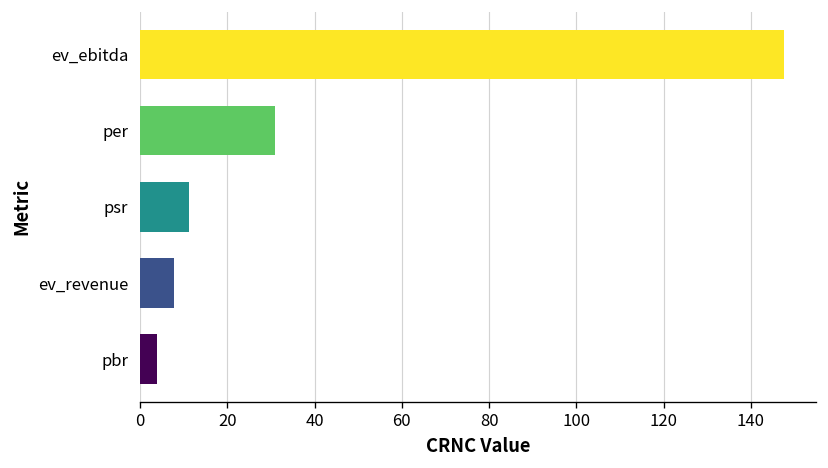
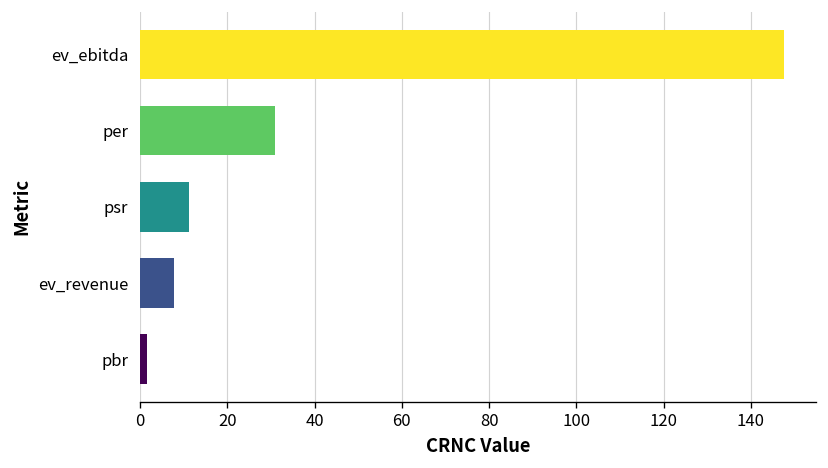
  {
    "ev_ebitda": 148,
    "per": 31,
    "psr": 11,
    "ev_revenue": 8,
-   "pbr": 4
+   "pbr": 2
  }
